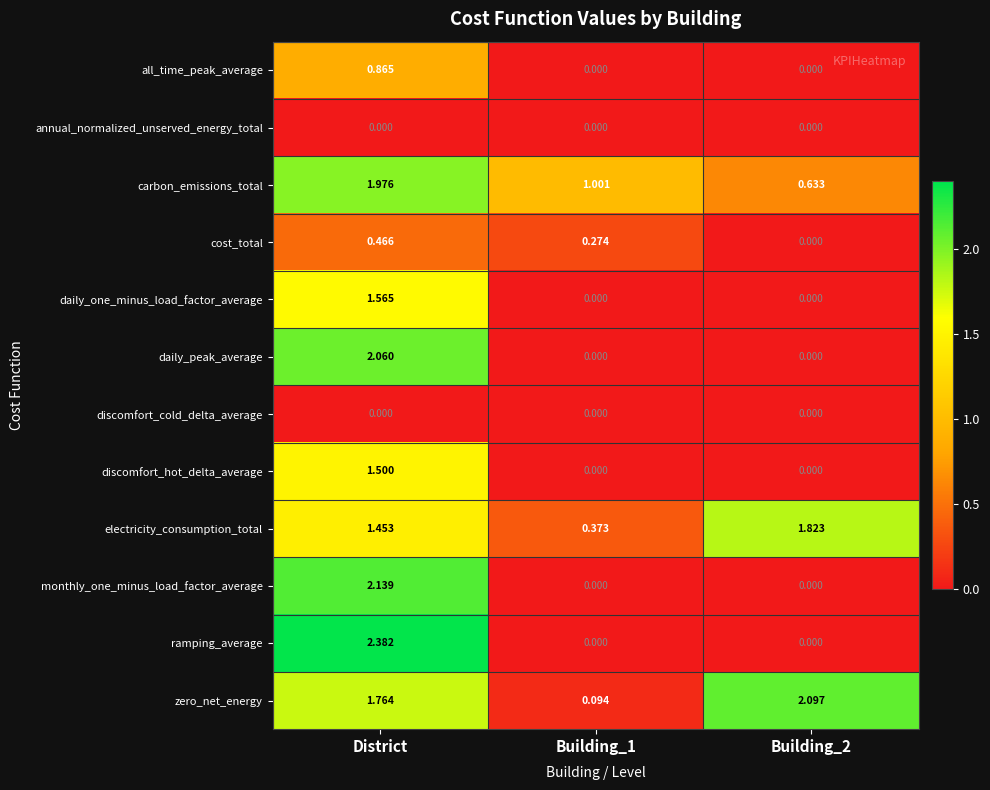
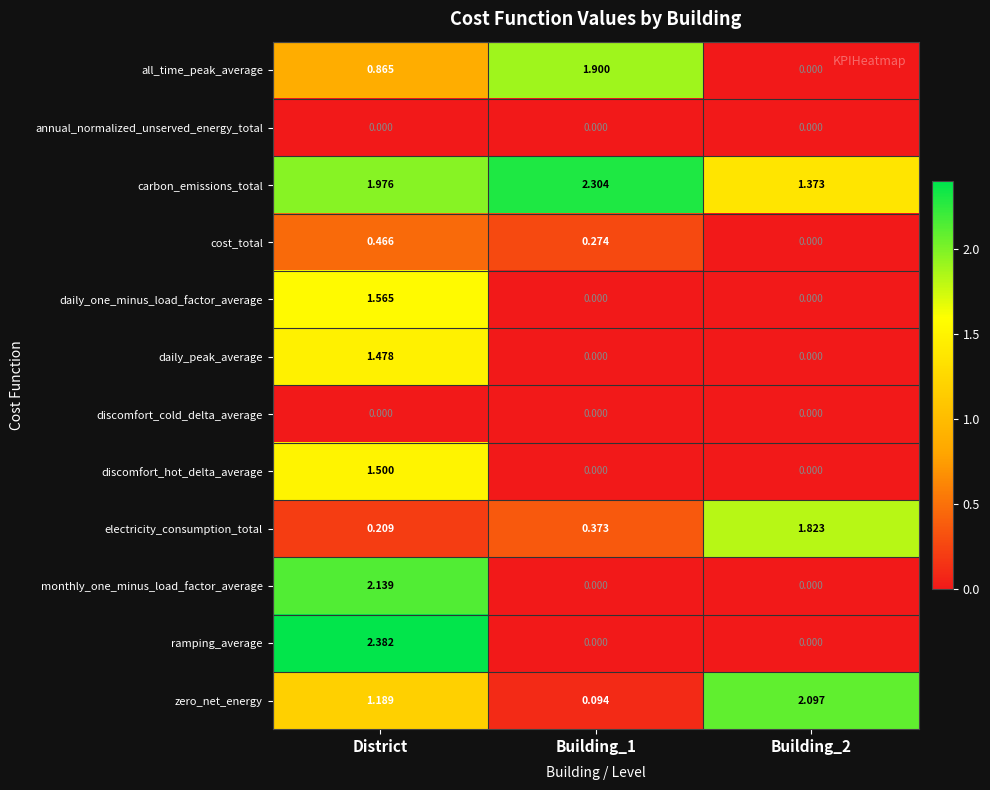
  {
    "all_time_peak_average": {
      "District": 0.865,
-     "Building_1": 0.000
+     "Building_1": 1.900
    },
    "annual_normalized_unserved_energy_total": {
      "District": 0.000,
      "Building_1": 0.000,
      "Building_2": 0.000
    },
    "carbon_emissions_total": {
      "District": 1.976,
-     "Building_1": 1.001,
-     "Building_2": 0.633
+     "Building_1": 2.304,
+     "Building_2": 1.373
    },
    "cost_total": {
      "District": 0.466,
      "Building_1": 0.274,
      "Building_2": 0.000
    },
    "daily_one_minus_load_factor_average": {
      "District": 1.565,
      "Building_1": 0.000,
      "Building_2": 0.000
    },
    "daily_peak_average": {
-     "District": 2.060,
+     "District": 1.478,
      "Building_1": 0.000,
      "Building_2": 0.000
    },
    "discomfort_cold_delta_average": {
      "District": 0.000,
      "Building_1": 0.000,
      "Building_2": 0.000
    },
    "discomfort_hot_delta_average": {
      "District": 1.500,
      "Building_1": 0.000,
      "Building_2": 0.000
    },
    "electricity_consumption_total": {
-     "District": 1.453,
+     "District": 0.209,
      "Building_1": 0.373,
      "Building_2": 1.823
    },
    "monthly_one_minus_load_factor_average": {
      "District": 2.139,
      "Building_1": 0.000,
      "Building_2": 0.000
    },
    "ramping_average": {
      "District": 2.382,
      "Building_1": 0.000,
      "Building_2": 0.000
    },
    "zero_net_energy": {
-     "District": 1.764,
+     "District": 1.189,
      "Building_1": 0.094,
      "Building_2": 2.097
    }
  }
